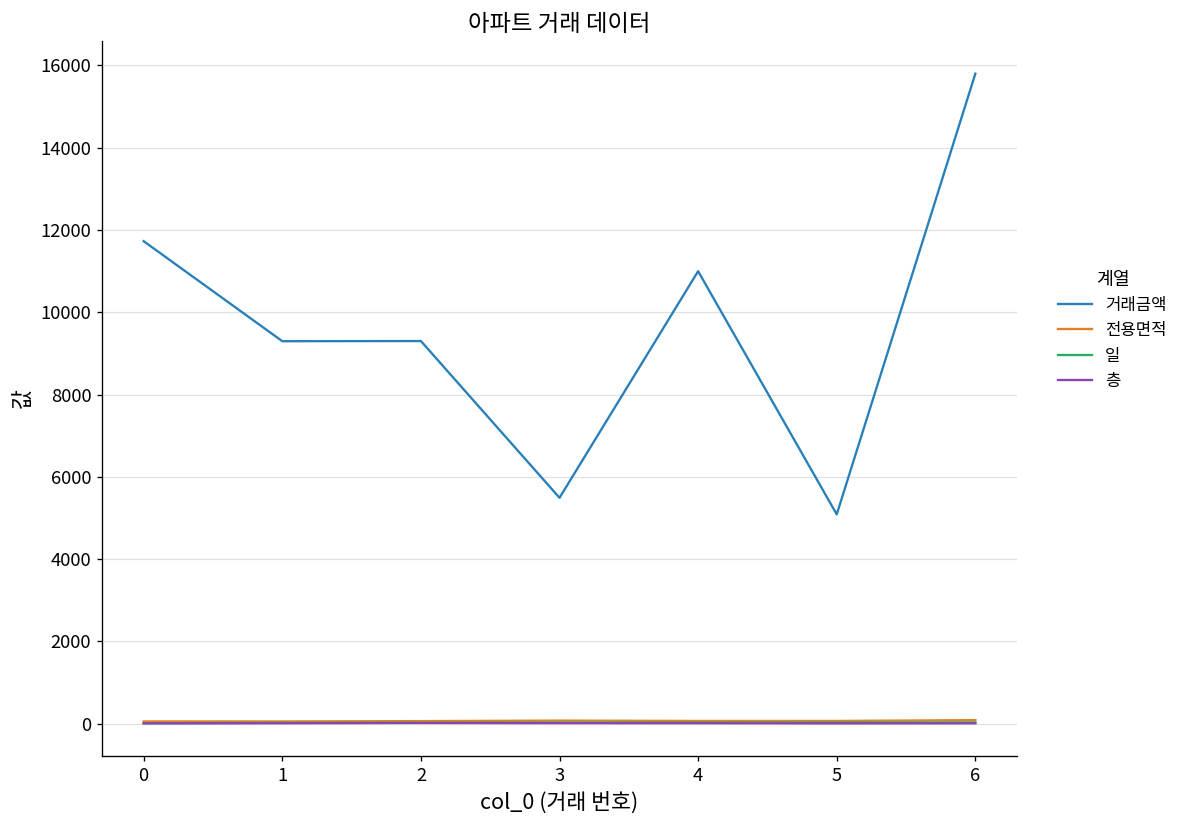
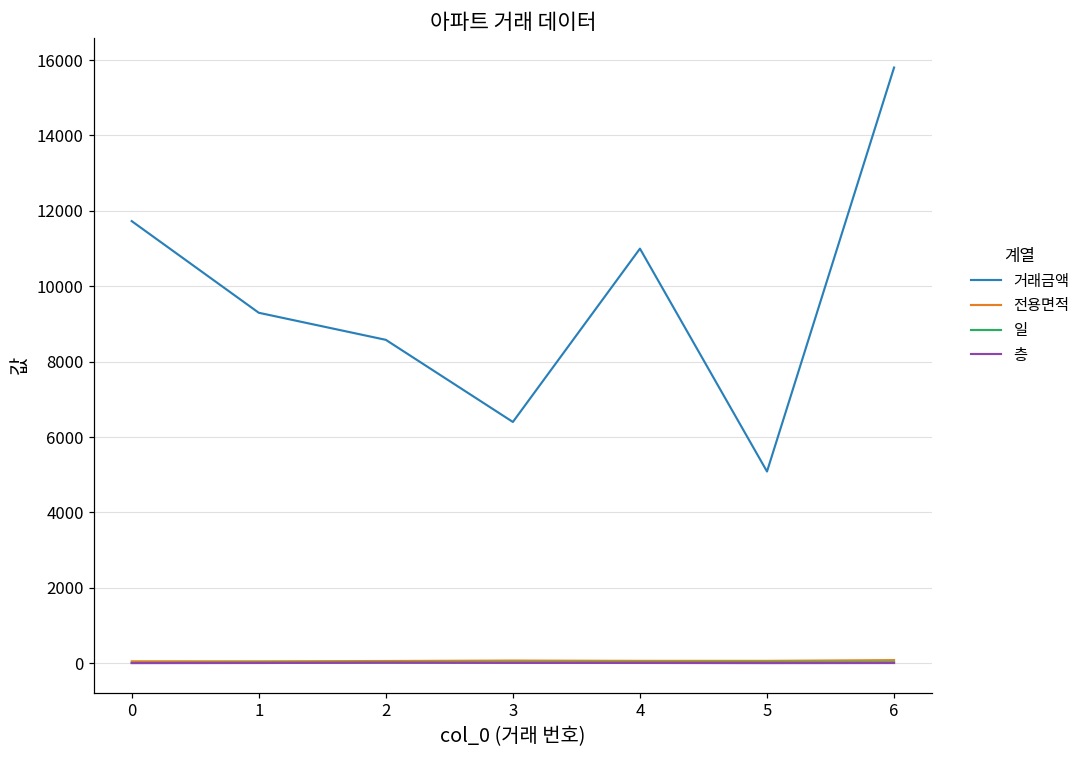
  {
    "거래금액": {
      "0": 11700,
      "1": 9300,
-     "2": 9300,
-     "3": 5500,
+     "2": 8600,
+     "3": 6400,
      "4": 11000,
      "5": 5100,
      "6": 15800
    }
  }
